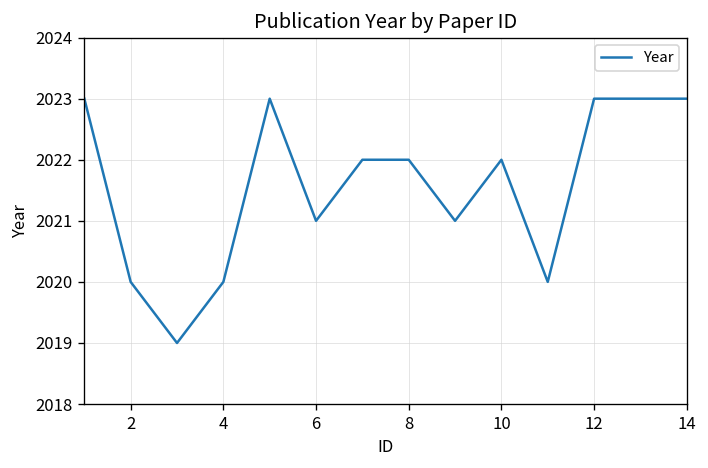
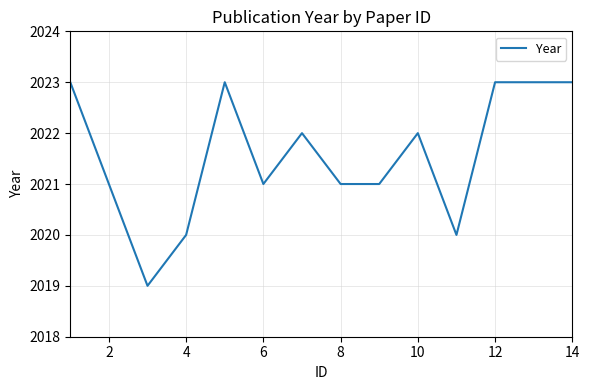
  {
-   "2": 2020,
+   "2": 2021,
    "4": 2020,
    "6": 2021,
-   "8": 2022,
+   "8": 2021,
    "10": 2022,
    "12": 2023,
    "14": 2023
  }
